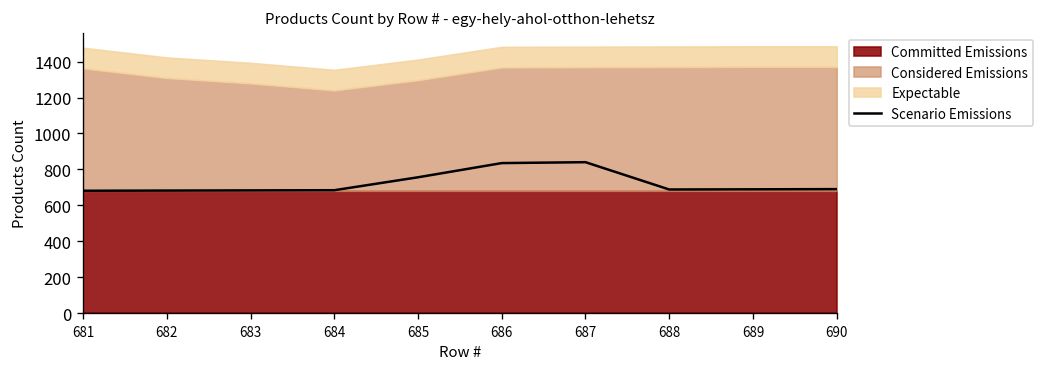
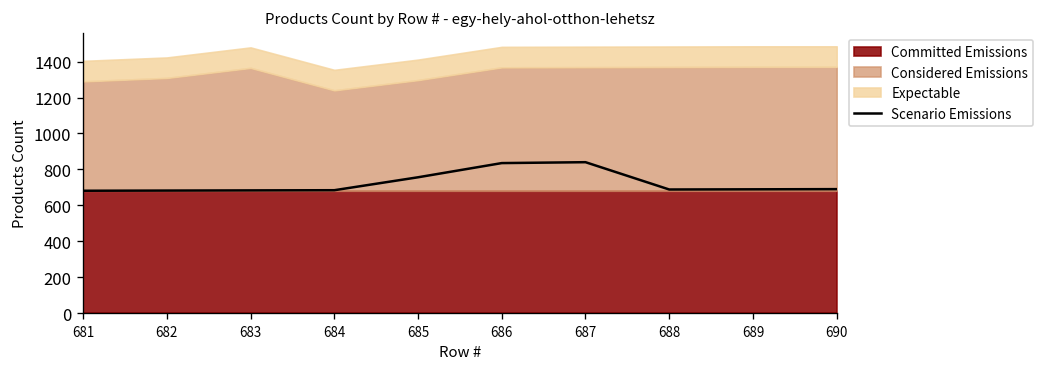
  {
    "Scenario Emissions": {
      "685": 760,
      "686": 840,
      "687": 840
    },
    "Committed Emissions": {
      "685": 680,
      "686": 680,
      "687": 680
    },
    "Considered Emissions": {
-     "681": 680,
+     "681": 610,
      "682": 630,
-     "683": 600,
+     "683": 680,
      "684": 560,
      "685": 620,
      "686": 690,
      "687": 690,
      "688": 690,
      "689": 690,
      "690": 690
    },
    "Expectable": {
      "681": 110,
      "682": 110,
      "683": 110,
      "684": 110,
      "685": 110,
      "686": 110,
      "687": 110,
      "688": 110,
      "689": 110,
      "690": 110
    }
  }
